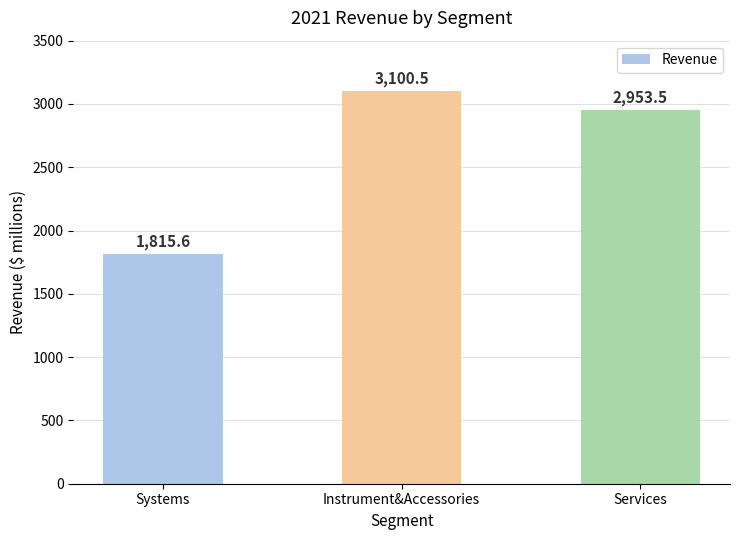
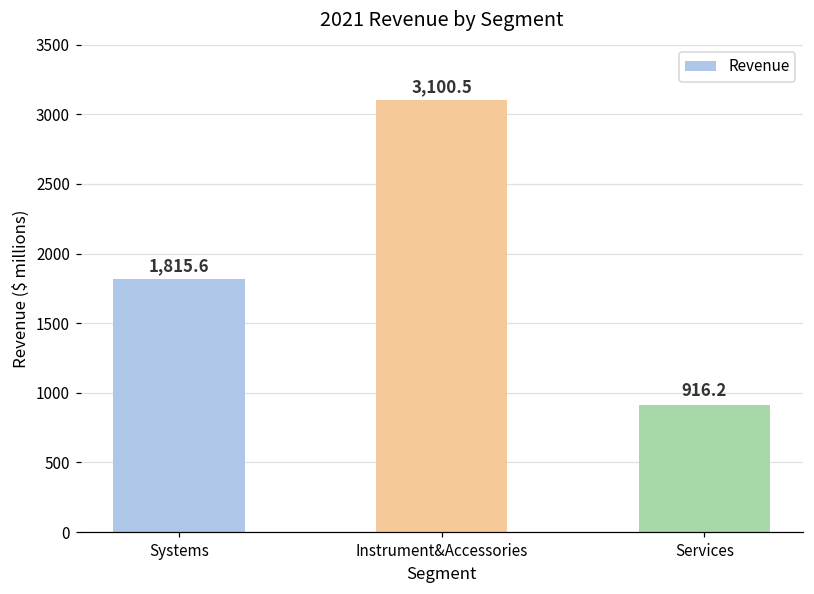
  {
    "Systems": "1,815.6",
    "Instrument&Accessories": "3,100.5",
-   "Services": "2,953.5"
+   "Services": "916.2"
  }
